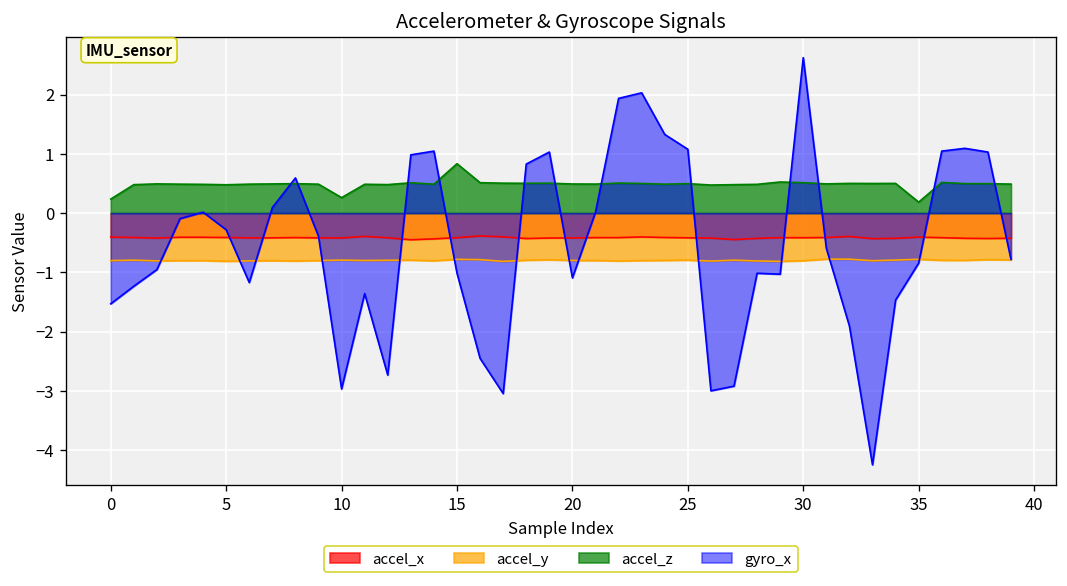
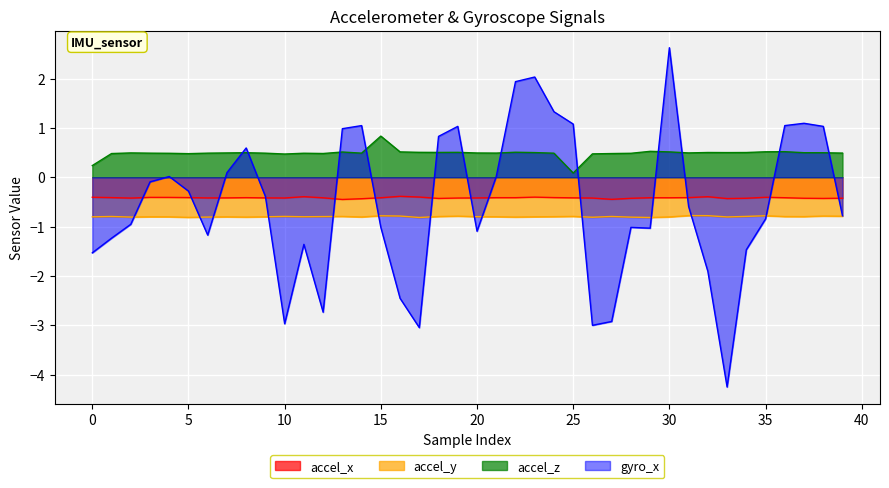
  {
    "accel_z": {
      "0": 0.2,
      "5": 0.5,
-     "10": 0.3,
+     "10": 0.5,
      "15": 0.8,
      "20": 0.5,
-     "25": 0.5,
+     "25": 0.1,
      "30": 0.5,
-     "35": 0.2
+     "35": 0.5
    }
  }
